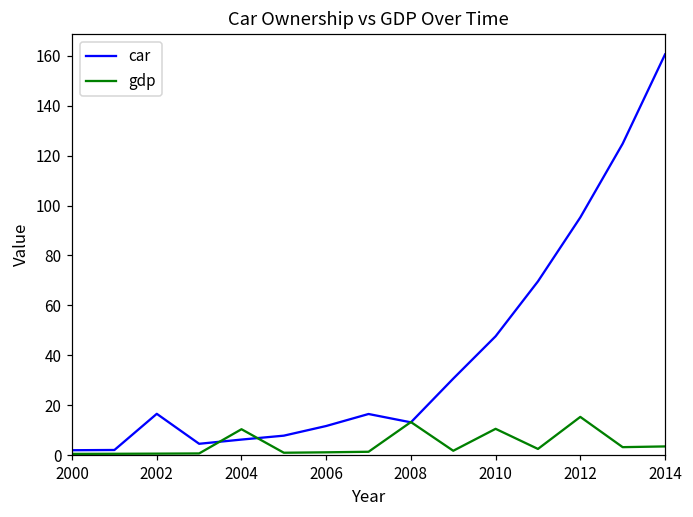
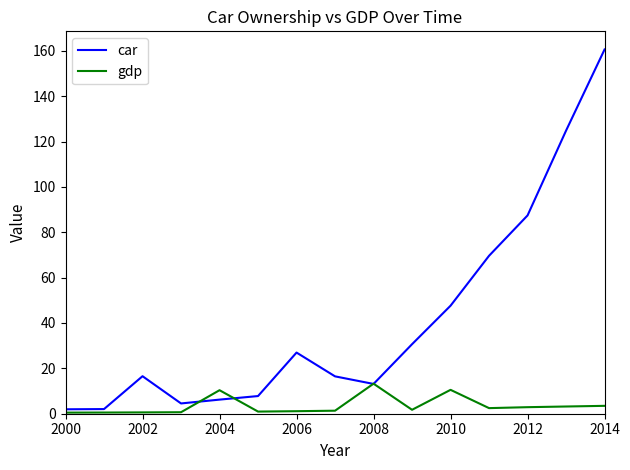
  {
    "car": {
      "2000": 2,
      "2002": 17,
      "2004": 6,
-     "2006": 12,
+     "2006": 27,
      "2010": 48,
-     "2012": 95,
+     "2012": 87,
      "2014": 161
    },
    "gdp": {
      "2000": 0,
      "2002": 1,
      "2004": 10,
      "2006": 1,
      "2010": 11,
-     "2012": 15,
+     "2012": 3,
      "2014": 3
    }
  }
